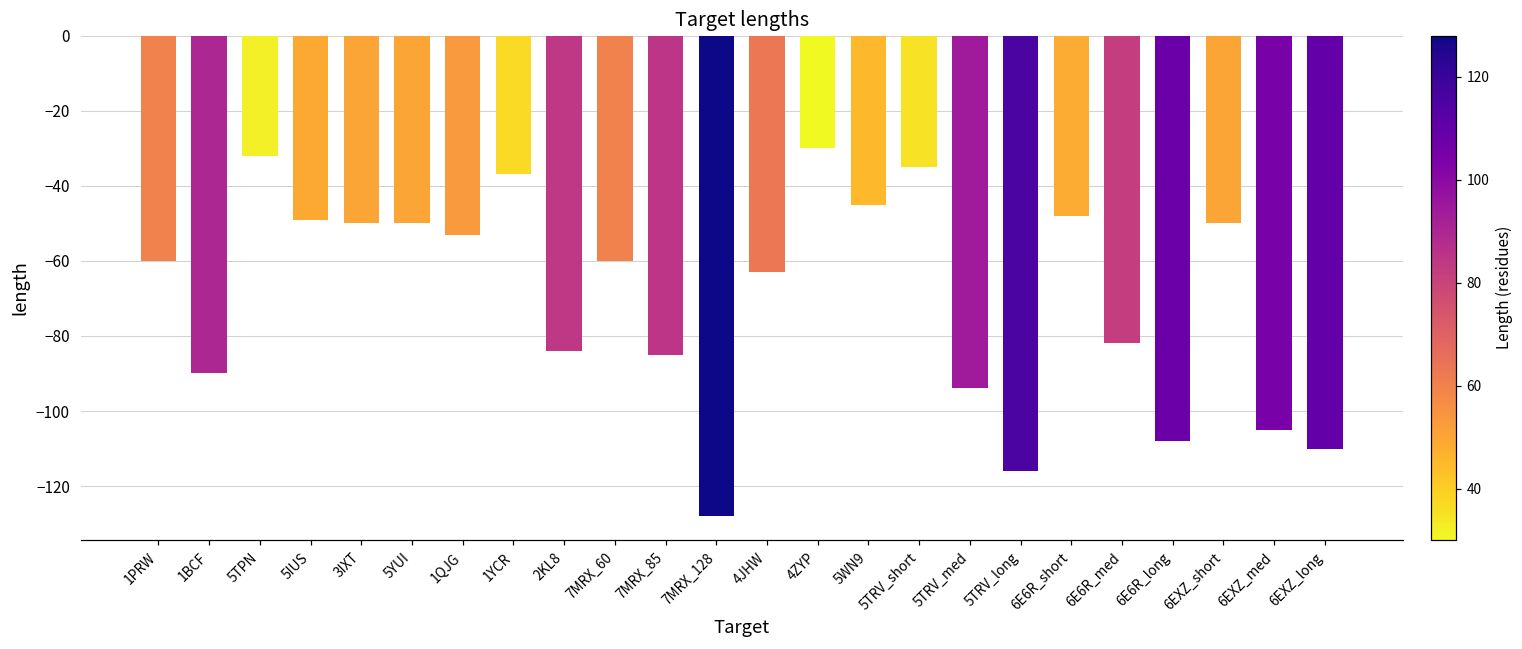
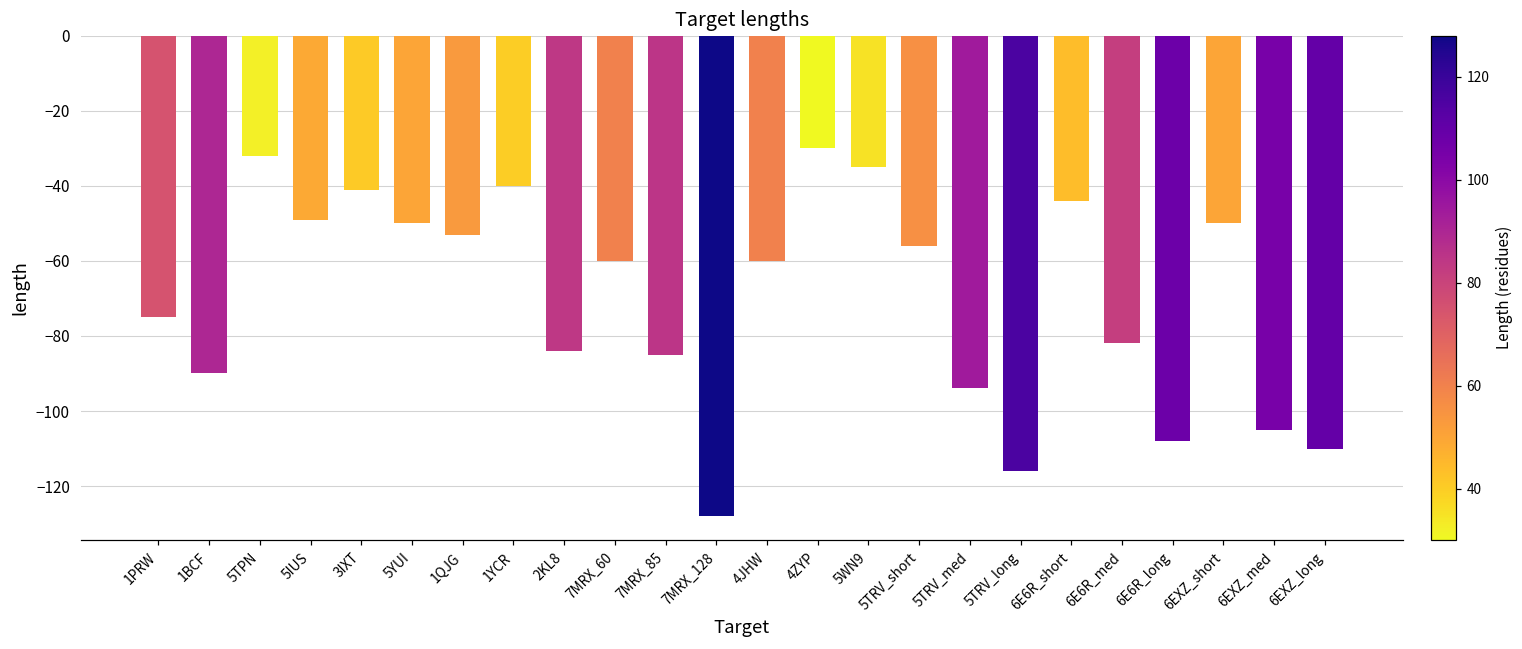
  {
-   "1PRW": -60,
+   "1PRW": -75,
    "1BCF": -90,
    "5TPN": -32,
    "5IUS": -49,
-   "3IXT": -50,
+   "3IXT": -41,
    "5YUI": -50,
    "1QJG": -53,
-   "1YCR": -37,
+   "1YCR": -40,
    "2KL8": -84,
    "7MRX_60": -60,
    "7MRX_85": -85,
    "7MRX_128": -128,
-   "4JHW": -63,
+   "4JHW": -60,
    "4ZYP": -30,
-   "5WN9": -45,
-   "5TRV_short": -35,
+   "5WN9": -35,
+   "5TRV_short": -56,
    "5TRV_med": -94,
    "5TRV_long": -116,
-   "6E6R_short": -48,
+   "6E6R_short": -44,
    "6E6R_med": -82,
    "6E6R_long": -108,
    "6EXZ_short": -50,
    "6EXZ_med": -105,
    "6EXZ_long": -110
  }
